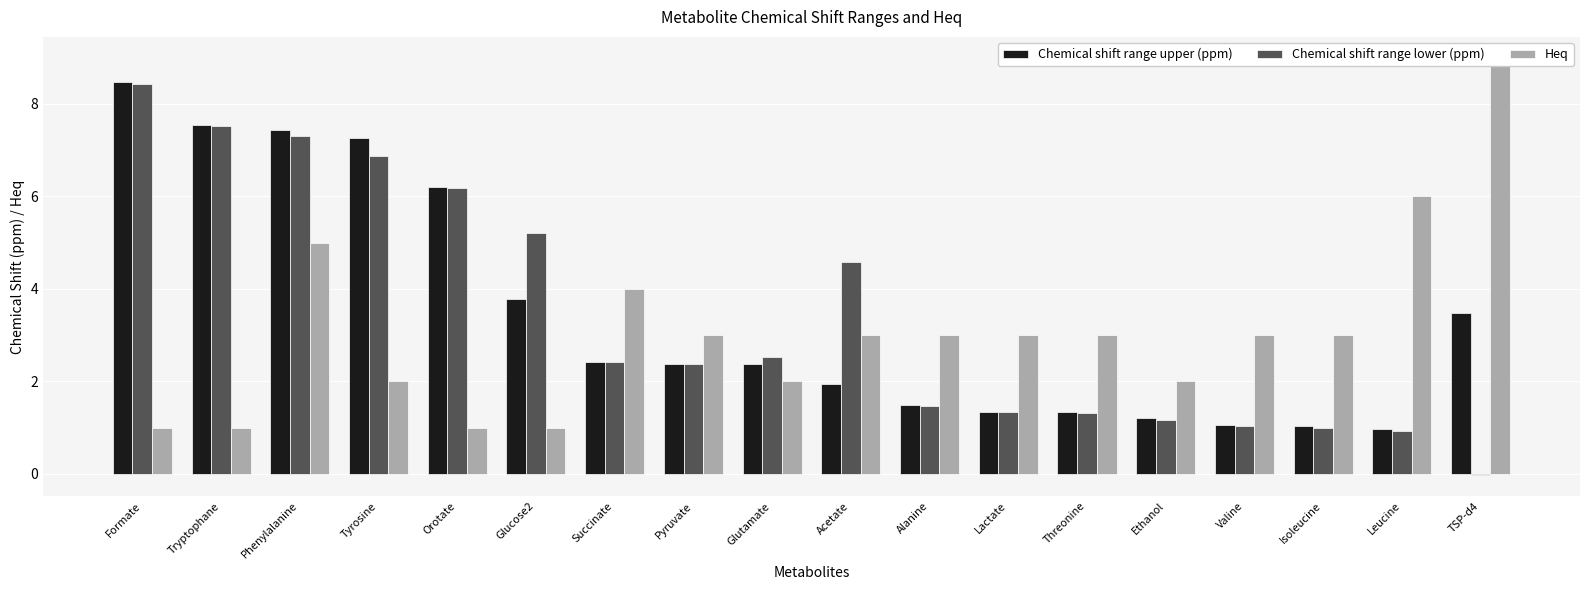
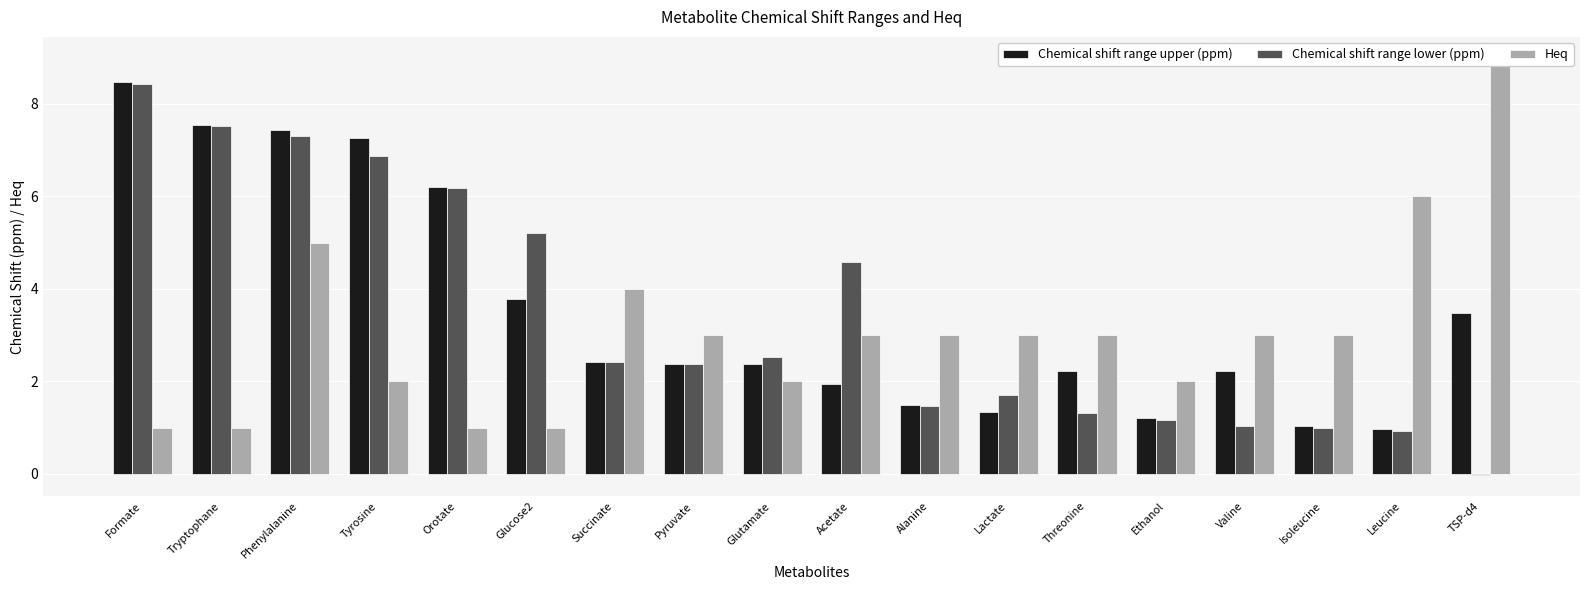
  {
    "Chemical shift range upper (ppm)": {
      "Formate": 8.5,
      "Tryptophane": 7.6,
      "Phenylalanine": 7.4,
      "Tyrosine": 7.3,
      "Orotate": 6.2,
      "Glucose2": 3.8,
      "Succinate": 2.4,
      "Pyruvate": 2.4,
      "Glutamate": 2.4,
      "Acetate": 1.9,
      "Alanine": 1.5,
      "Lactate": 1.3,
-     "Threonine": 1.3,
+     "Threonine": 2.2,
      "Ethanol": 1.2,
-     "Valine": 1.1,
+     "Valine": 2.2,
      "Isoleucine": 1.0,
      "Leucine": 1.0,
      "TSP-d4": 3.5
    },
    "Chemical shift range lower (ppm)": {
      "Formate": 8.4,
      "Tryptophane": 7.5,
      "Phenylalanine": 7.3,
      "Tyrosine": 6.9,
      "Orotate": 6.2,
      "Glucose2": 5.2,
      "Succinate": 2.4,
      "Pyruvate": 2.4,
      "Glutamate": 2.5,
      "Acetate": 4.6,
      "Alanine": 1.5,
-     "Lactate": 1.3,
+     "Lactate": 1.7,
      "Threonine": 1.3,
      "Ethanol": 1.2,
      "Valine": 1.0,
      "Isoleucine": 1.0,
      "Leucine": 0.9
    },
    "Heq": {
      "Formate": 1.0,
      "Tryptophane": 1.0,
      "Phenylalanine": 5.0,
      "Tyrosine": 2.0,
      "Orotate": 1.0,
      "Glucose2": 1.0,
      "Succinate": 4.0,
      "Pyruvate": 3.0,
      "Glutamate": 2.0,
      "Acetate": 3.0,
      "Alanine": 3.0,
      "Lactate": 3.0,
      "Threonine": 3.0,
      "Ethanol": 2.0,
      "Valine": 3.0,
      "Isoleucine": 3.0,
      "Leucine": 6.0
    }
  }
